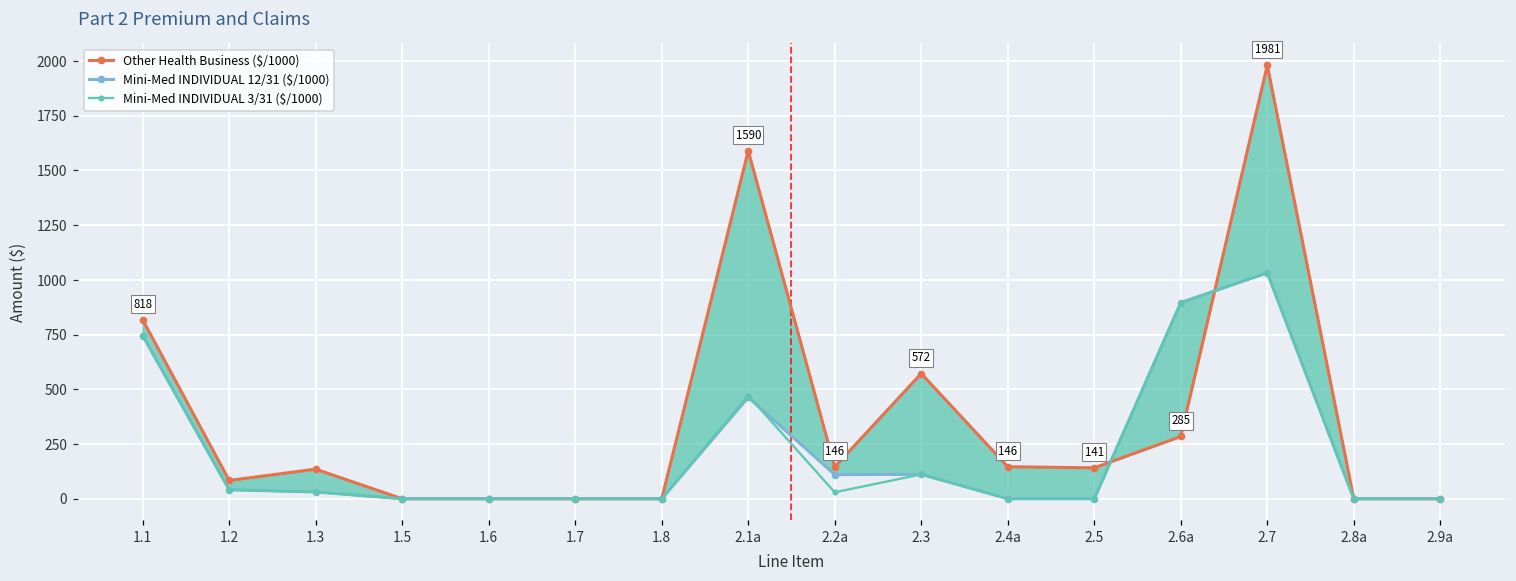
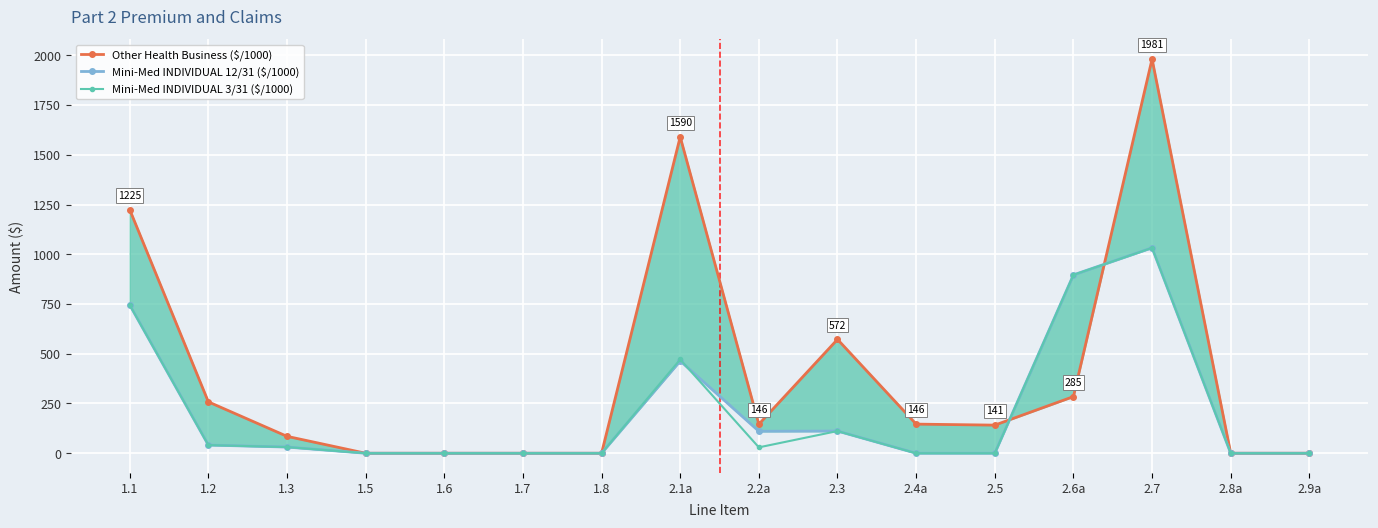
  {
    "Other Health Business ($/1000)": {
-     "1.1": 818,
-     "1.2": 80,
-     "1.3": 140
+     "1.1": 1225,
+     "1.2": 260,
+     "1.3": 80
    }
  }
